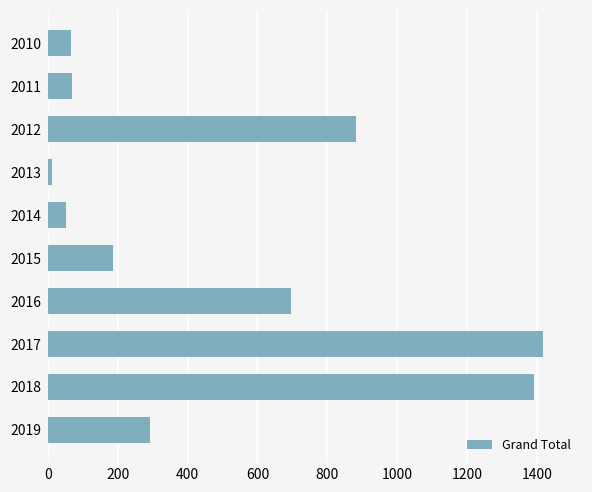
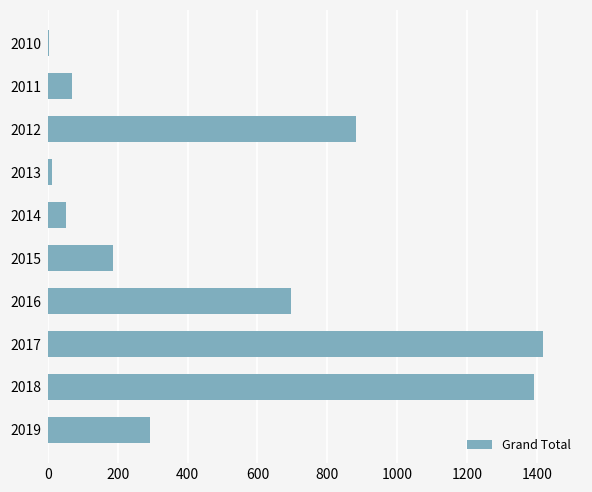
  {
-   "2010": 70,
+   "2010": 0,
    "2011": 70,
    "2012": 880,
    "2013": 10,
    "2014": 50,
    "2015": 190,
    "2016": 700,
    "2017": 1420,
    "2018": 1390,
    "2019": 290
  }
